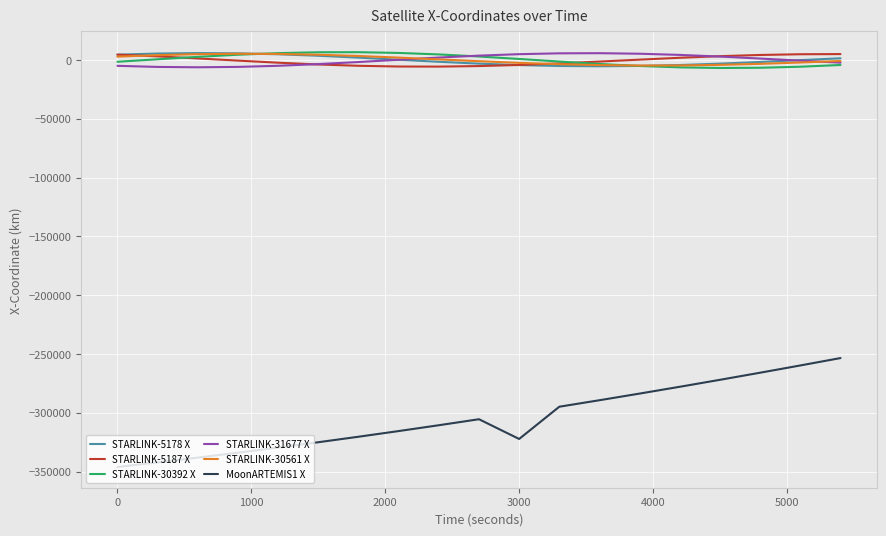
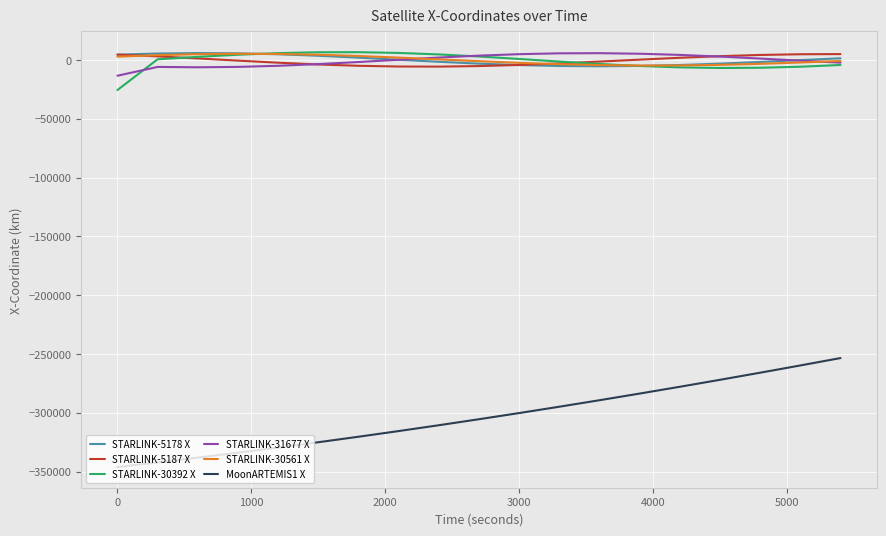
  {
    "STARLINK-30392 X": {
-     "0": -1000,
+     "0": -26000,
      "3000": 1000
    },
    "STARLINK-31677 X": {
-     "0": -5000,
+     "0": -13000,
      "3000": 5000
    },
    "MoonARTEMIS1 X": {
-     "3000": -322000
+     "3000": -300000
    }
  }
